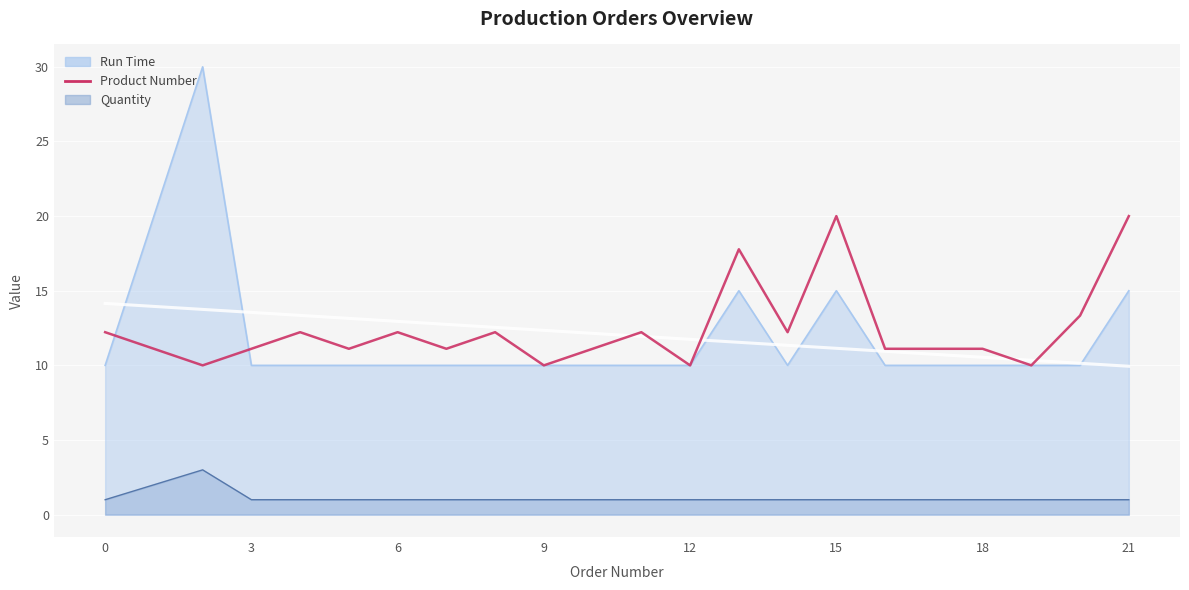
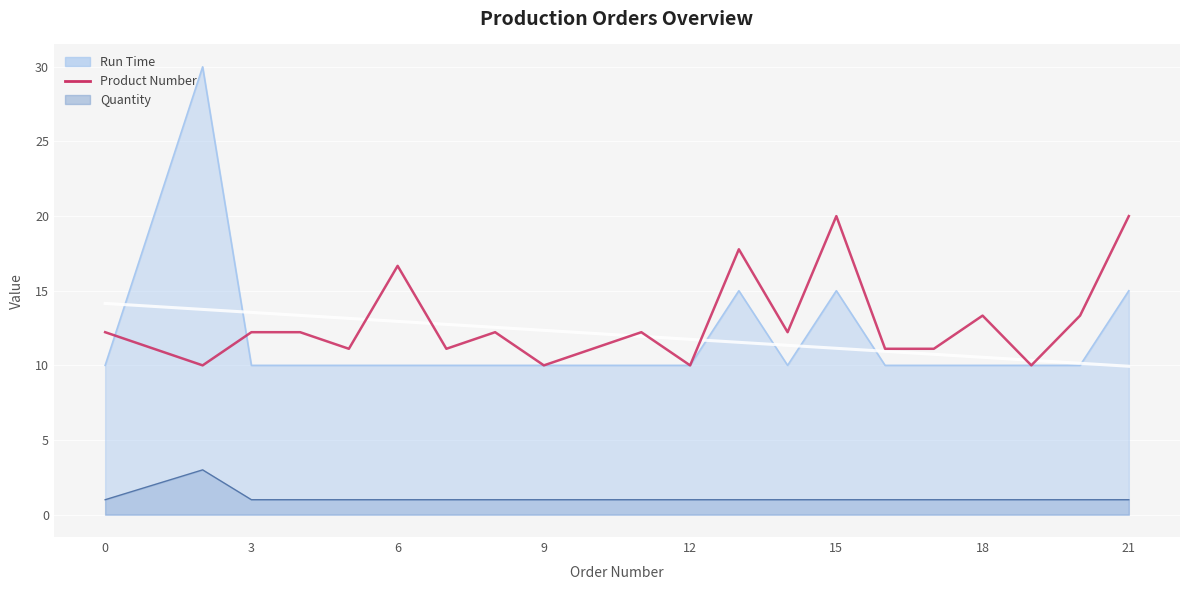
  {
    "Product Number": {
      "0": 12.2,
-     "3": 11.1,
-     "6": 12.2,
+     "3": 12.2,
+     "6": 16.7,
      "15": 20.0,
-     "18": 11.1,
+     "18": 13.3,
      "21": 20.0
    }
  }
